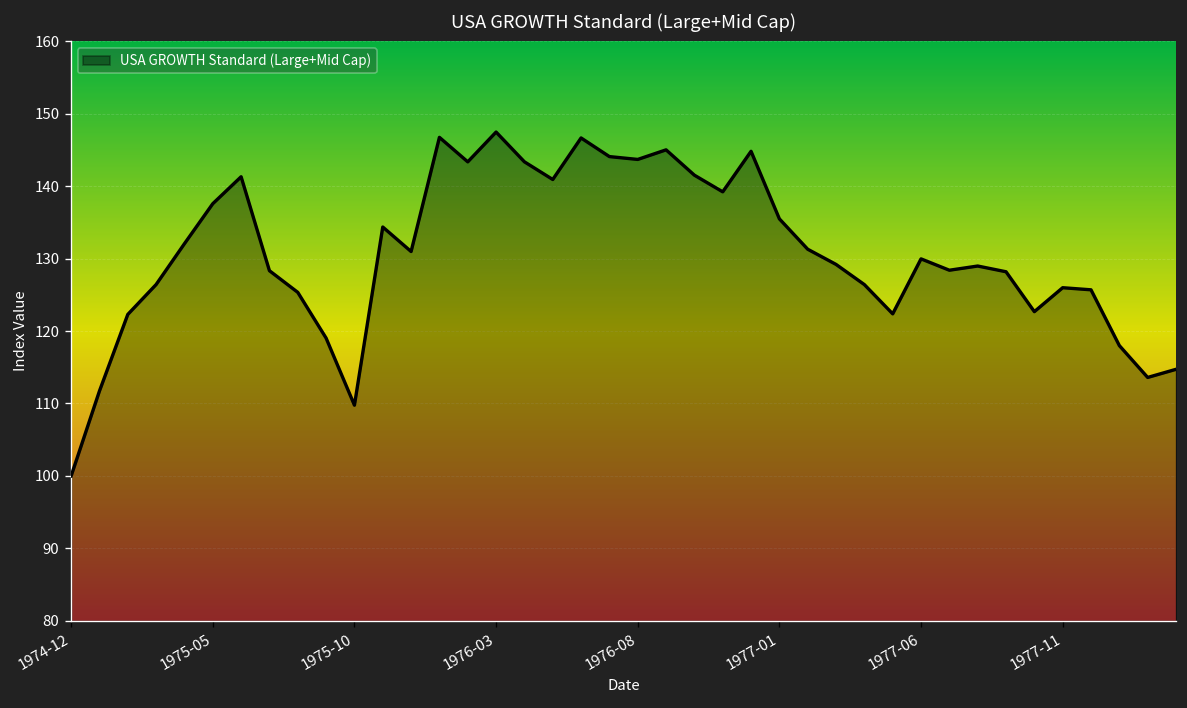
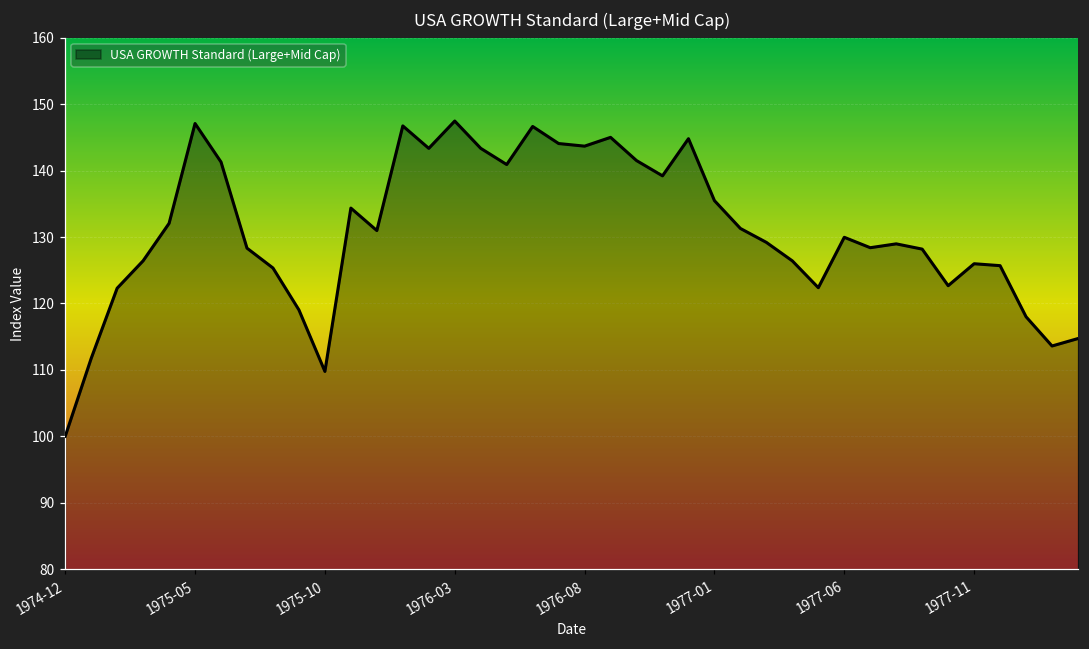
  {
    "1974-12": 100,
-   "1975-05": 138,
+   "1975-05": 147,
    "1975-10": 110,
    "1976-03": 147,
    "1976-08": 144,
    "1977-01": 135,
    "1977-06": 130,
    "1977-11": 126
  }
